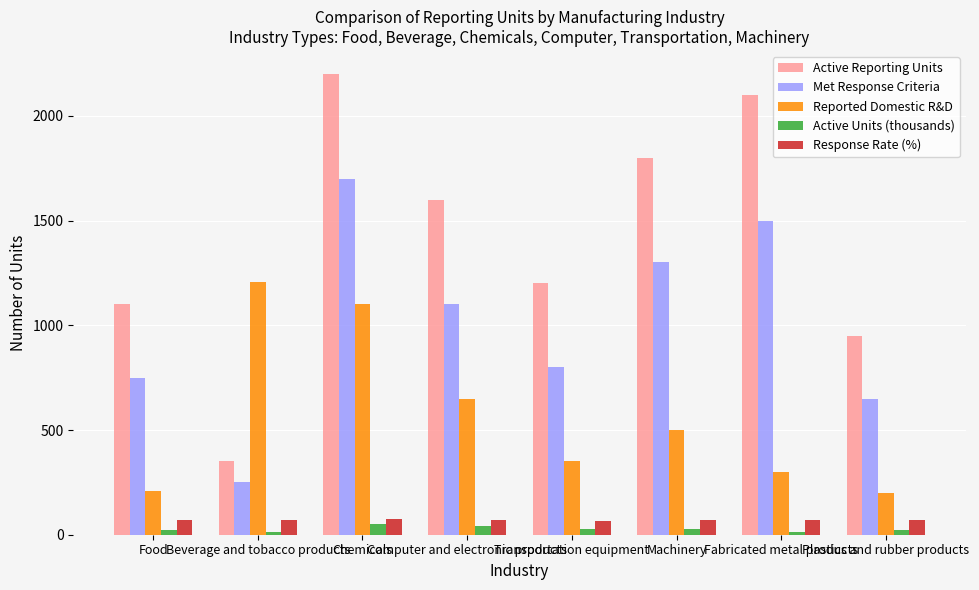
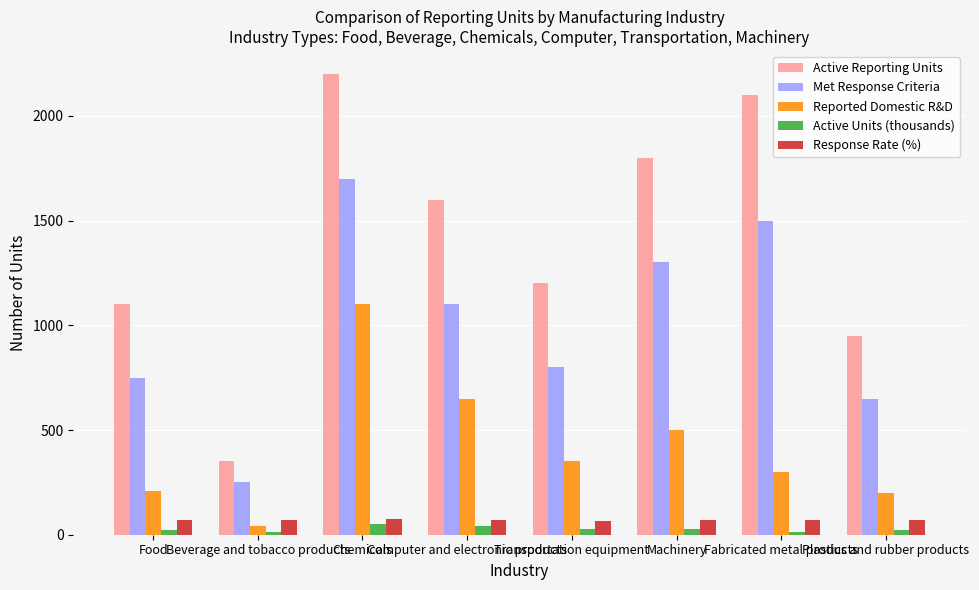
  {
    "Reported Domestic R&D": {
      "Food": 210,
-     "Beverage and tobacco products": 1210,
+     "Beverage and tobacco products": 40,
      "Machinery": 500
    }
  }
